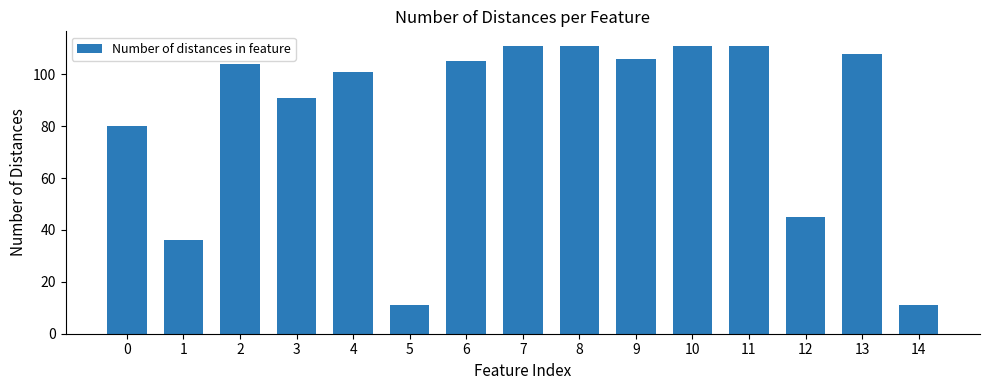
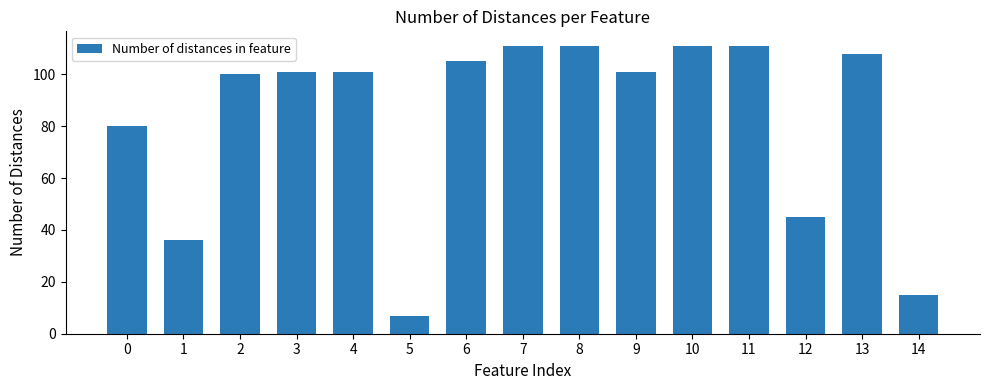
  {
    "0": 80,
    "1": 36,
-   "2": 104,
-   "3": 91,
+   "2": 100,
+   "3": 101,
    "4": 101,
-   "5": 11,
+   "5": 7,
    "6": 105,
    "7": 111,
    "8": 111,
-   "9": 106,
+   "9": 101,
    "10": 111,
    "11": 111,
    "12": 45,
    "13": 108,
-   "14": 11
+   "14": 15
  }
